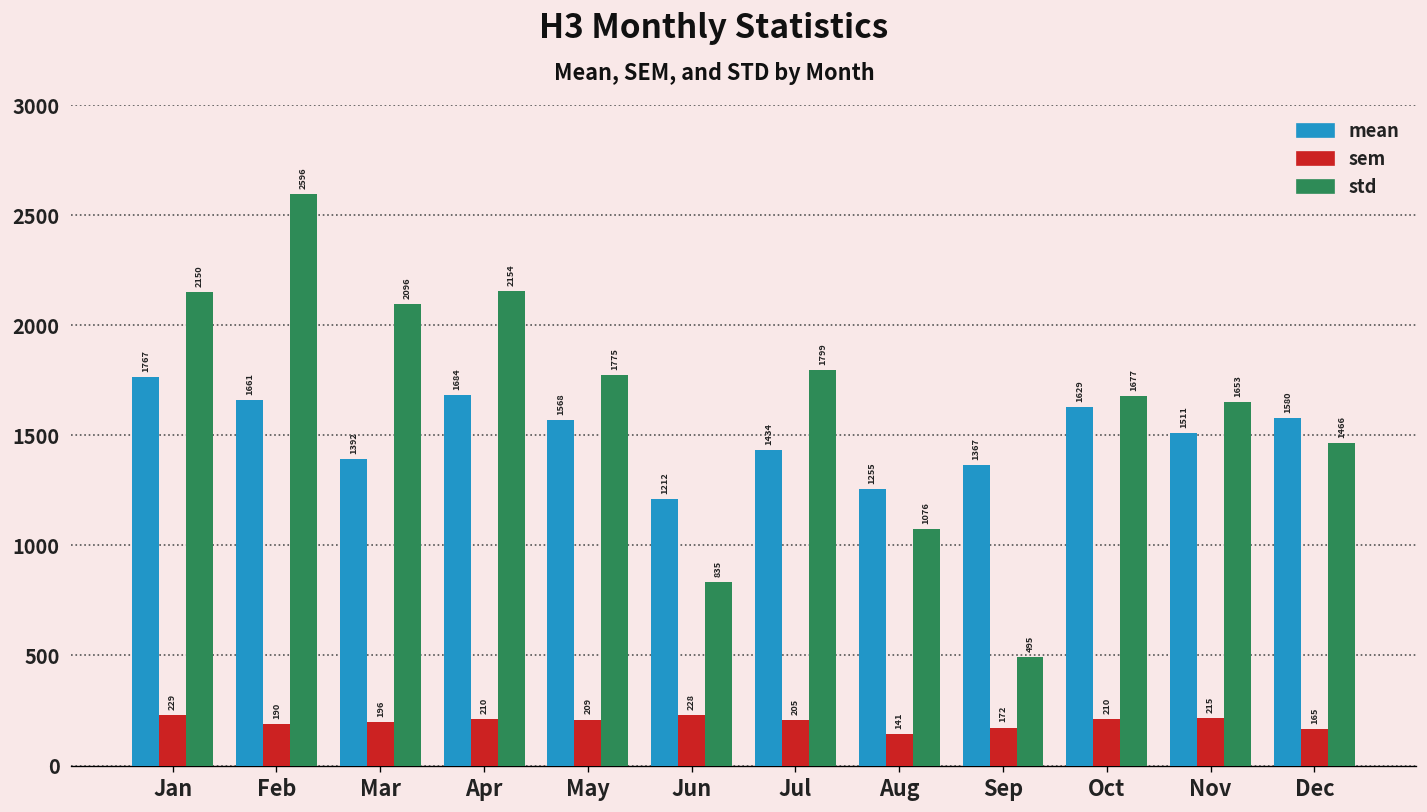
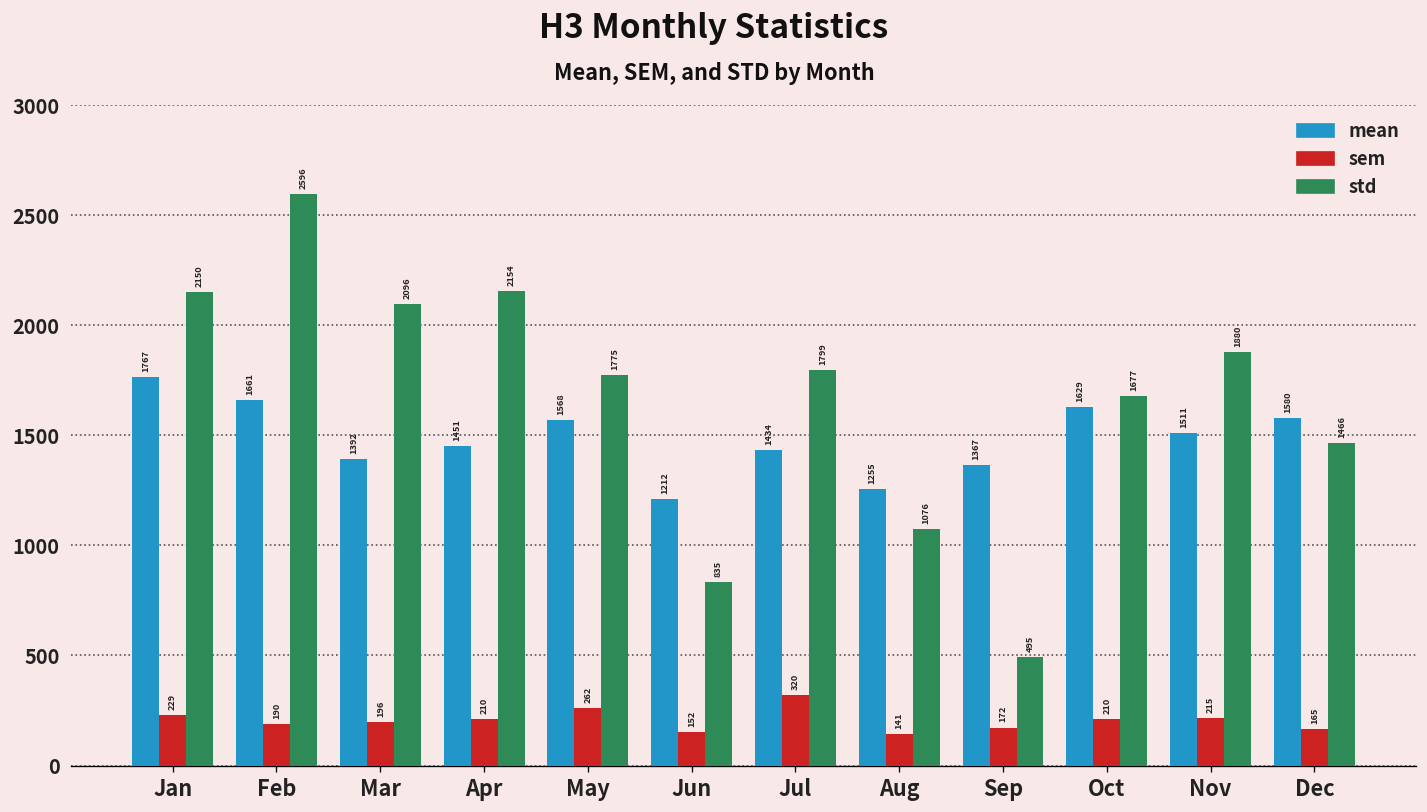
  {
    "mean": {
      "Jan": 1767,
      "Feb": 1661,
      "Mar": 1392,
-     "Apr": 1684,
+     "Apr": 1451,
      "May": 1568,
      "Jun": 1212,
      "Jul": 1434,
      "Aug": 1255,
      "Sep": 1367,
      "Oct": 1629,
      "Nov": 1511,
      "Dec": 1580
    },
    "sem": {
      "Jan": 229,
      "Feb": 190,
      "Mar": 196,
      "Apr": 210,
-     "May": 209,
-     "Jun": 228,
-     "Jul": 205,
+     "May": 262,
+     "Jun": 152,
+     "Jul": 320,
      "Aug": 141,
      "Sep": 172,
      "Oct": 210,
      "Nov": 215,
      "Dec": 165
    },
    "std": {
      "Jan": 2150,
      "Feb": 2596,
      "Mar": 2096,
      "Apr": 2154,
      "May": 1775,
      "Jun": 835,
      "Jul": 1799,
      "Aug": 1076,
      "Sep": 495,
      "Oct": 1677,
-     "Nov": 1653,
+     "Nov": 1880,
      "Dec": 1466
    }
  }
